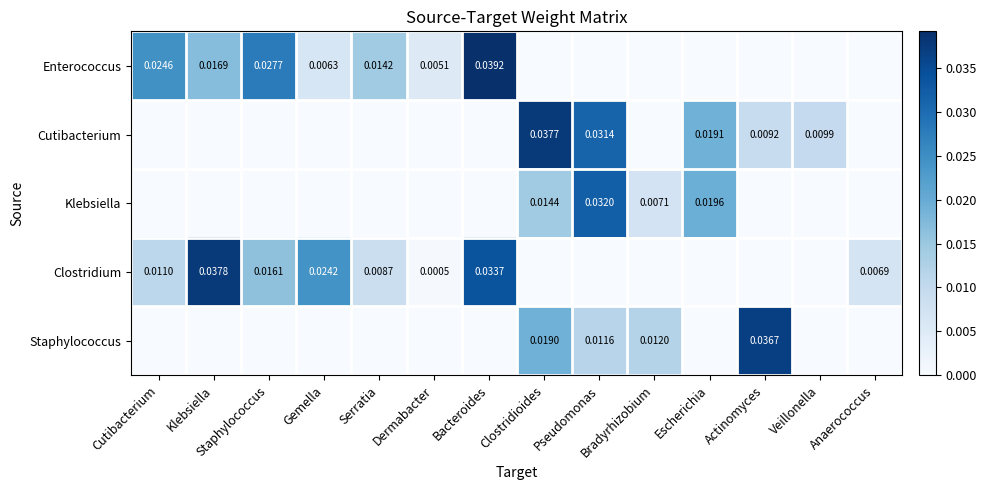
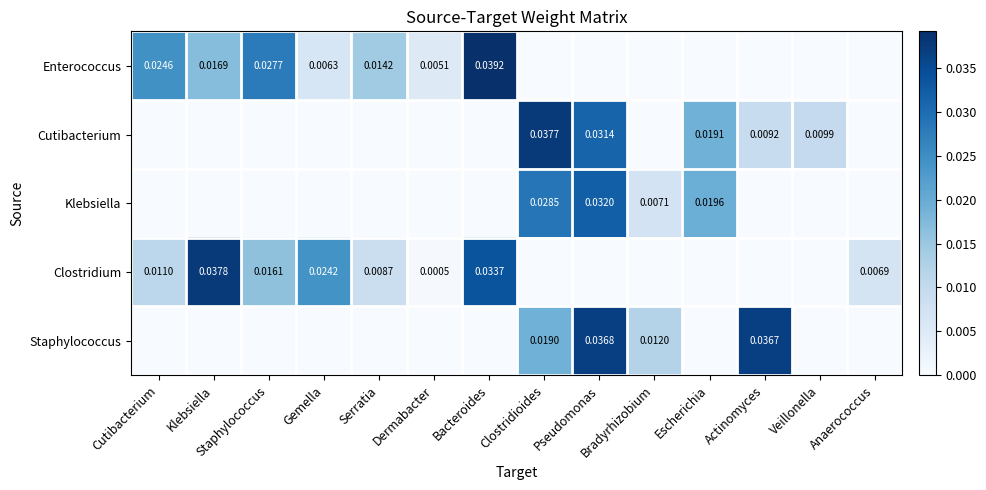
  {
    "Enterococcus": {
      "Cutibacterium": 0.0246,
      "Klebsiella": 0.0169,
      "Staphylococcus": 0.0277,
      "Gemella": 0.0063,
      "Serratia": 0.0142,
      "Dermabacter": 0.0051,
      "Bacteroides": 0.0392
    },
    "Cutibacterium": {
      "Clostridioides": 0.0377,
      "Pseudomonas": 0.0314,
      "Escherichia": 0.0191,
      "Actinomyces": 0.0092,
      "Veillonella": 0.0099
    },
    "Klebsiella": {
-     "Clostridioides": 0.0144,
+     "Clostridioides": 0.0285,
      "Pseudomonas": 0.0320,
      "Bradyrhizobium": 0.0071,
      "Escherichia": 0.0196
    },
    "Clostridium": {
      "Cutibacterium": 0.0110,
      "Klebsiella": 0.0378,
      "Staphylococcus": 0.0161,
      "Gemella": 0.0242,
      "Serratia": 0.0087,
      "Dermabacter": 0.0005,
      "Bacteroides": 0.0337,
      "Anaerococcus": 0.0069
    },
    "Staphylococcus": {
      "Clostridioides": 0.0190,
-     "Pseudomonas": 0.0116,
+     "Pseudomonas": 0.0368,
      "Bradyrhizobium": 0.0120,
      "Actinomyces": 0.0367
    }
  }
